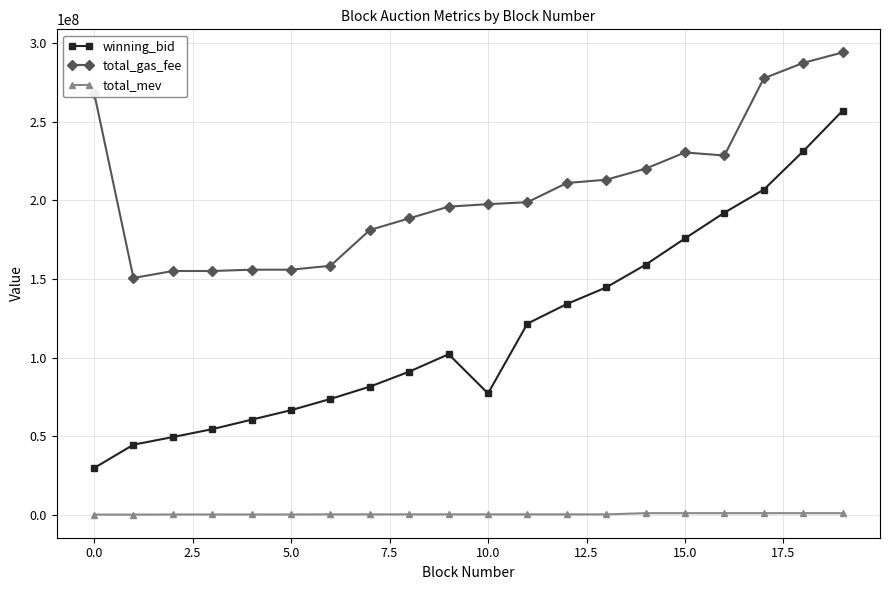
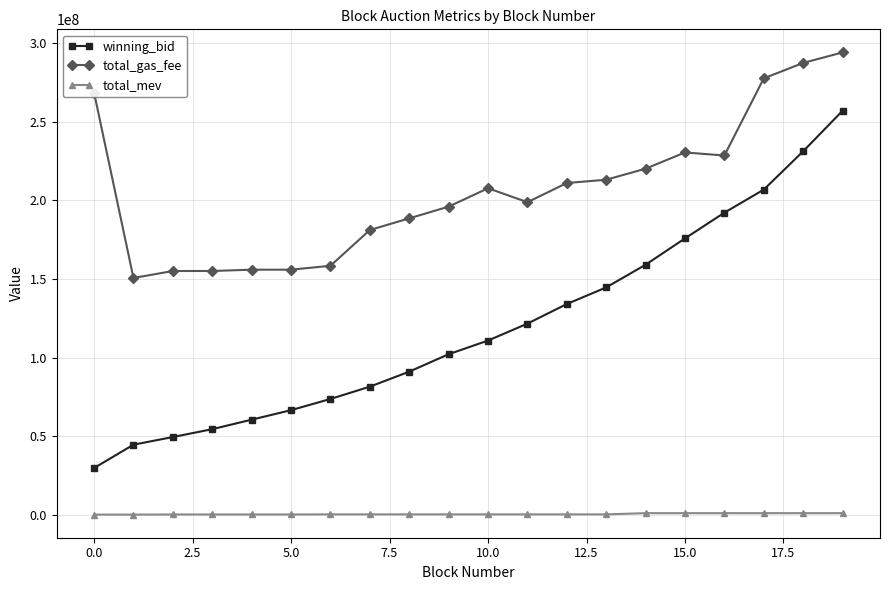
  {
    "winning_bid": {
      "0.0": 30000000,
      "5.0": 67000000,
-     "10.0": 77000000,
+     "10.0": 111000000,
      "15.0": 176000000
    },
    "total_gas_fee": {
      "5.0": 156000000,
-     "10.0": 198000000,
+     "10.0": 208000000,
      "15.0": 231000000
    },
    "total_mev": {
      "0.0": 0,
      "5.0": 0,
      "10.0": 0,
      "15.0": 1000000
    }
  }
